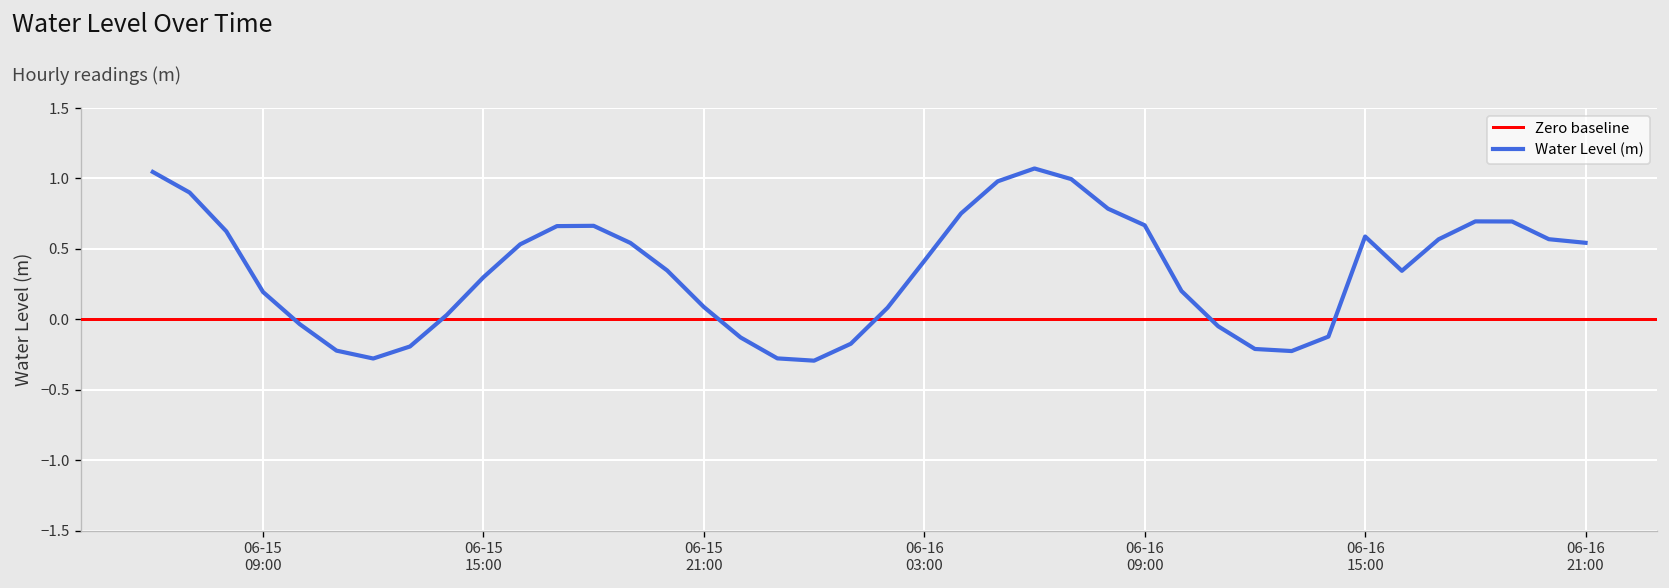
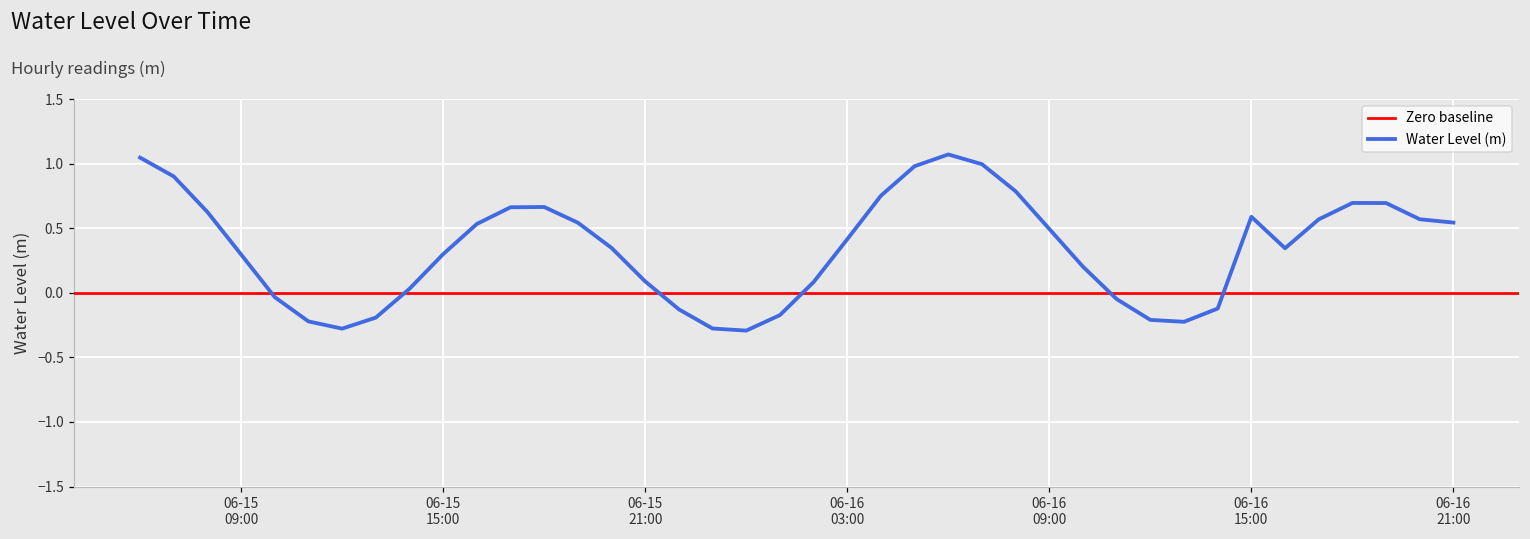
  {
-   "06-15 09:00": 0.19,
+   "06-15 09:00": 0.30,
    "06-15 15:00": 0.30,
    "06-15 21:00": 0.09,
    "06-16 03:00": 0.41,
-   "06-16 09:00": 0.67,
+   "06-16 09:00": 0.49,
    "06-16 15:00": 0.59,
    "06-16 21:00": 0.54
  }
